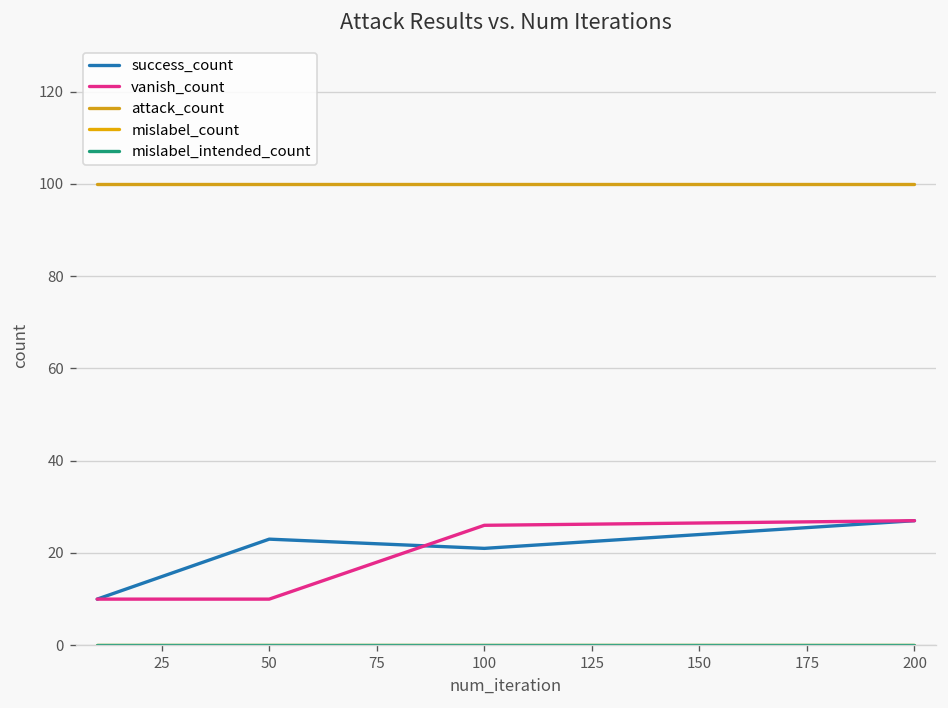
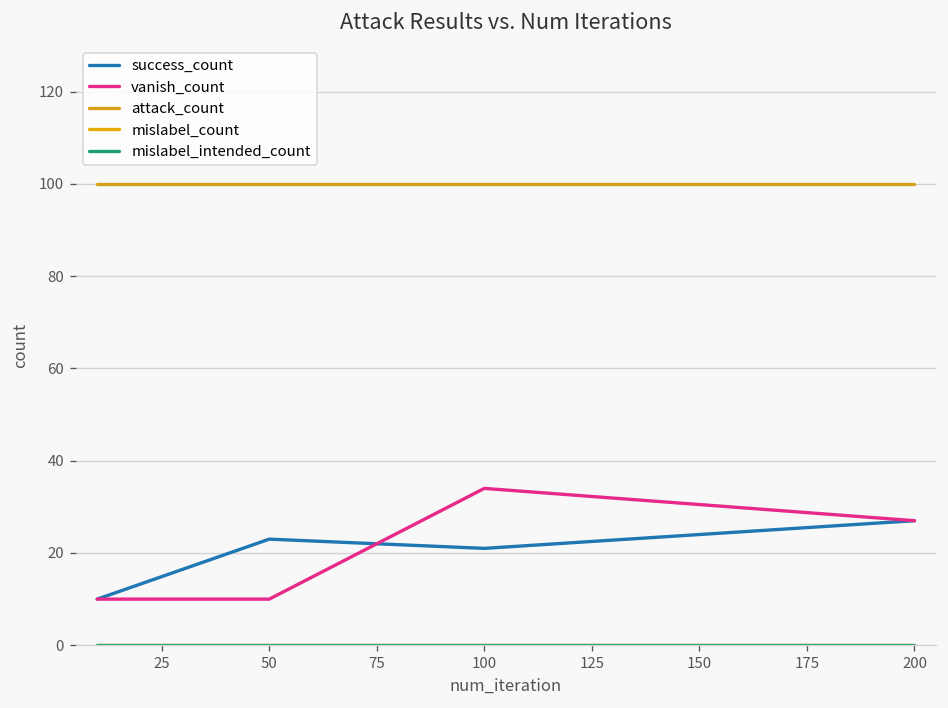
  {
    "success_count": {
      "50": 23,
      "100": 21
    },
    "vanish_count": {
      "50": 10,
-     "100": 26
+     "100": 34
    },
    "attack_count": {
      "50": 100,
      "100": 100,
      "200": 100
    },
    "mislabel_intended_count": {
      "50": 0,
      "100": 0,
      "200": 0
    }
  }
